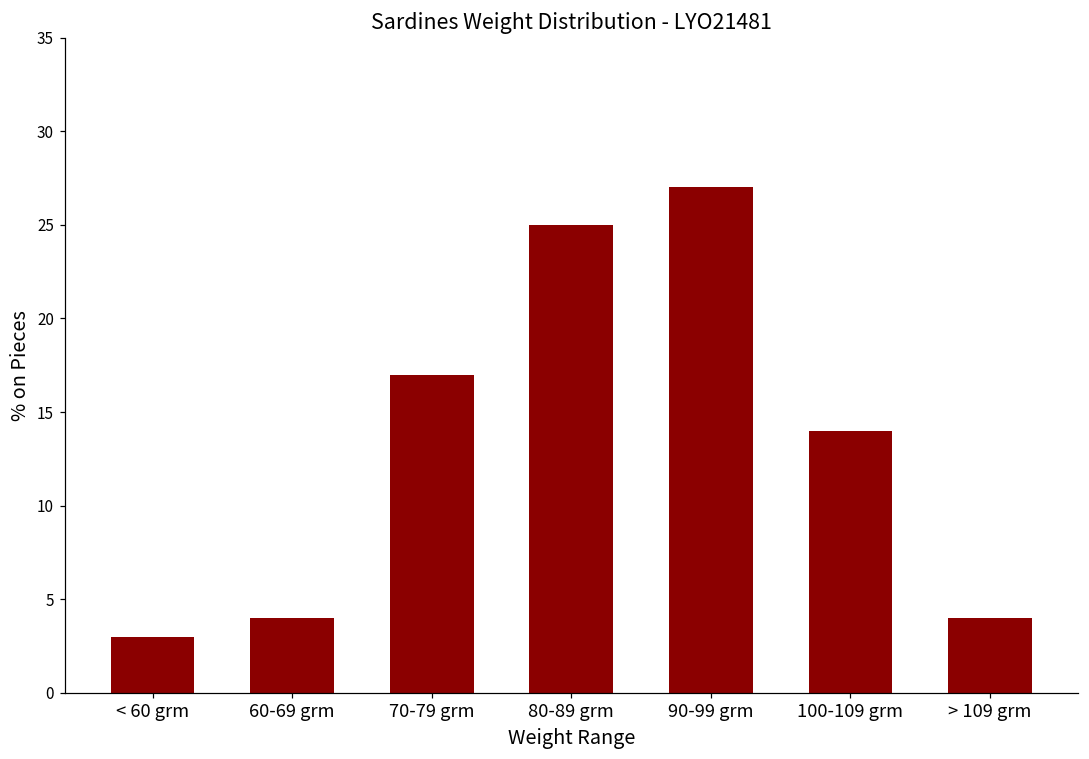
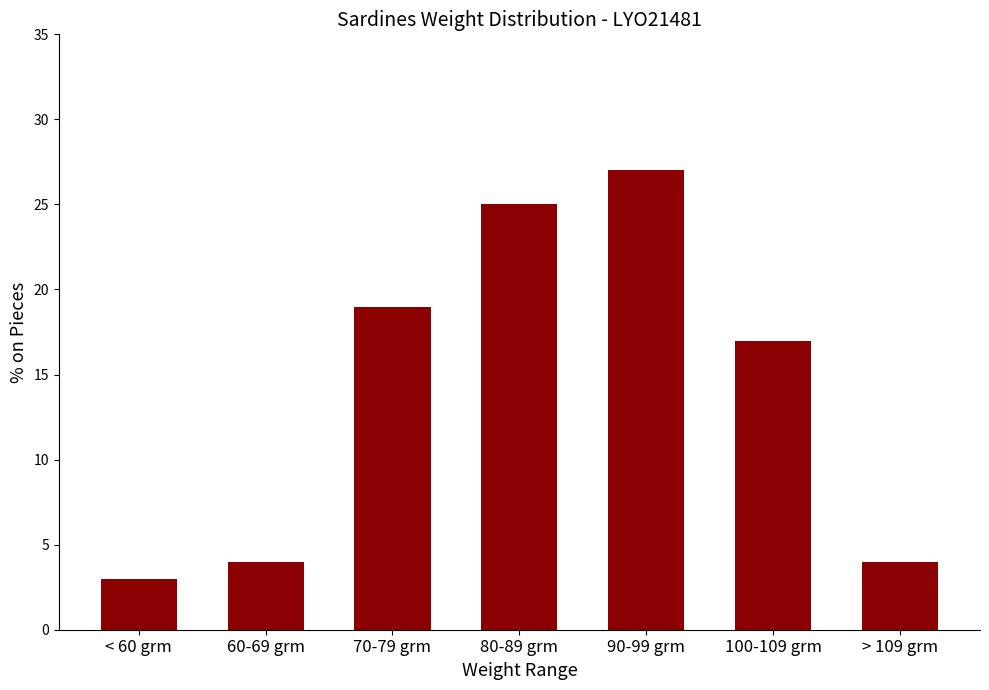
  {
    "< 60 grm": 3,
    "60-69 grm": 4,
-   "70-79 grm": 17,
+   "70-79 grm": 19,
    "80-89 grm": 25,
    "90-99 grm": 27,
-   "100-109 grm": 14,
+   "100-109 grm": 17,
    "> 109 grm": 4
  }
